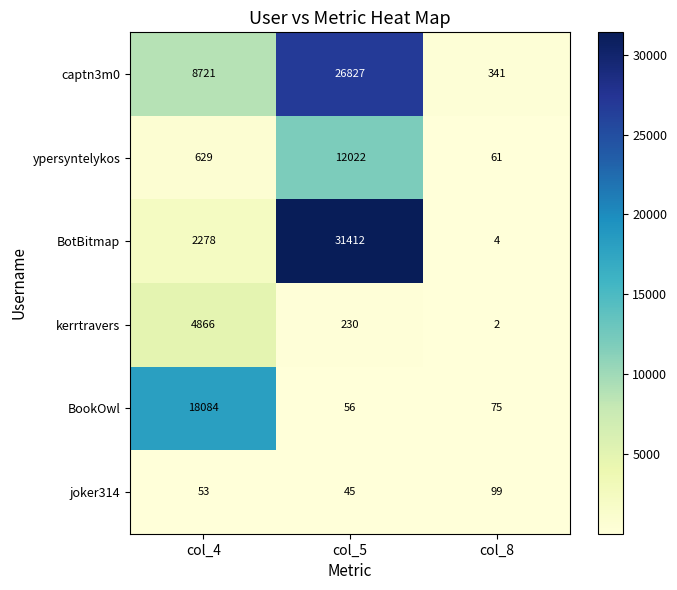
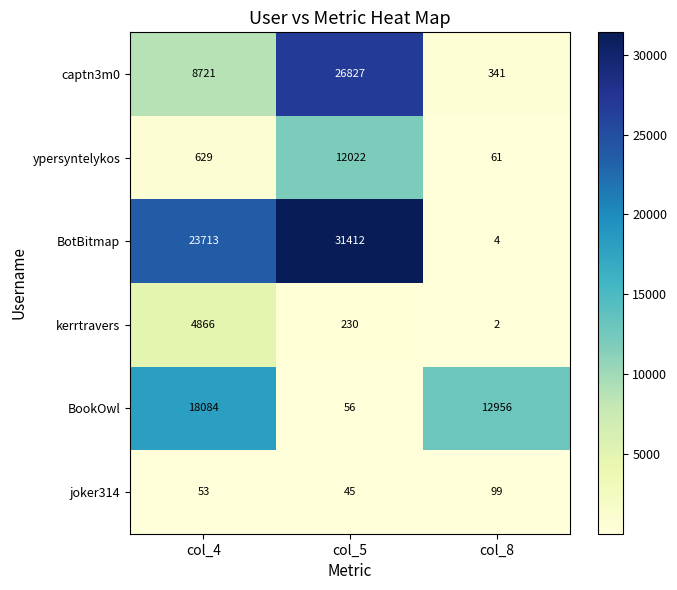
  {
    "captn3m0": {
      "col_4": 8721,
      "col_5": 26827,
      "col_8": 341
    },
    "ypersyntelykos": {
      "col_4": 629,
      "col_5": 12022,
      "col_8": 61
    },
    "BotBitmap": {
-     "col_4": 2278,
+     "col_4": 23713,
      "col_5": 31412,
      "col_8": 4
    },
    "kerrtravers": {
      "col_4": 4866,
      "col_5": 230,
      "col_8": 2
    },
    "BookOwl": {
      "col_4": 18084,
      "col_5": 56,
-     "col_8": 75
+     "col_8": 12956
    },
    "joker314": {
      "col_4": 53,
      "col_5": 45,
      "col_8": 99
    }
  }
